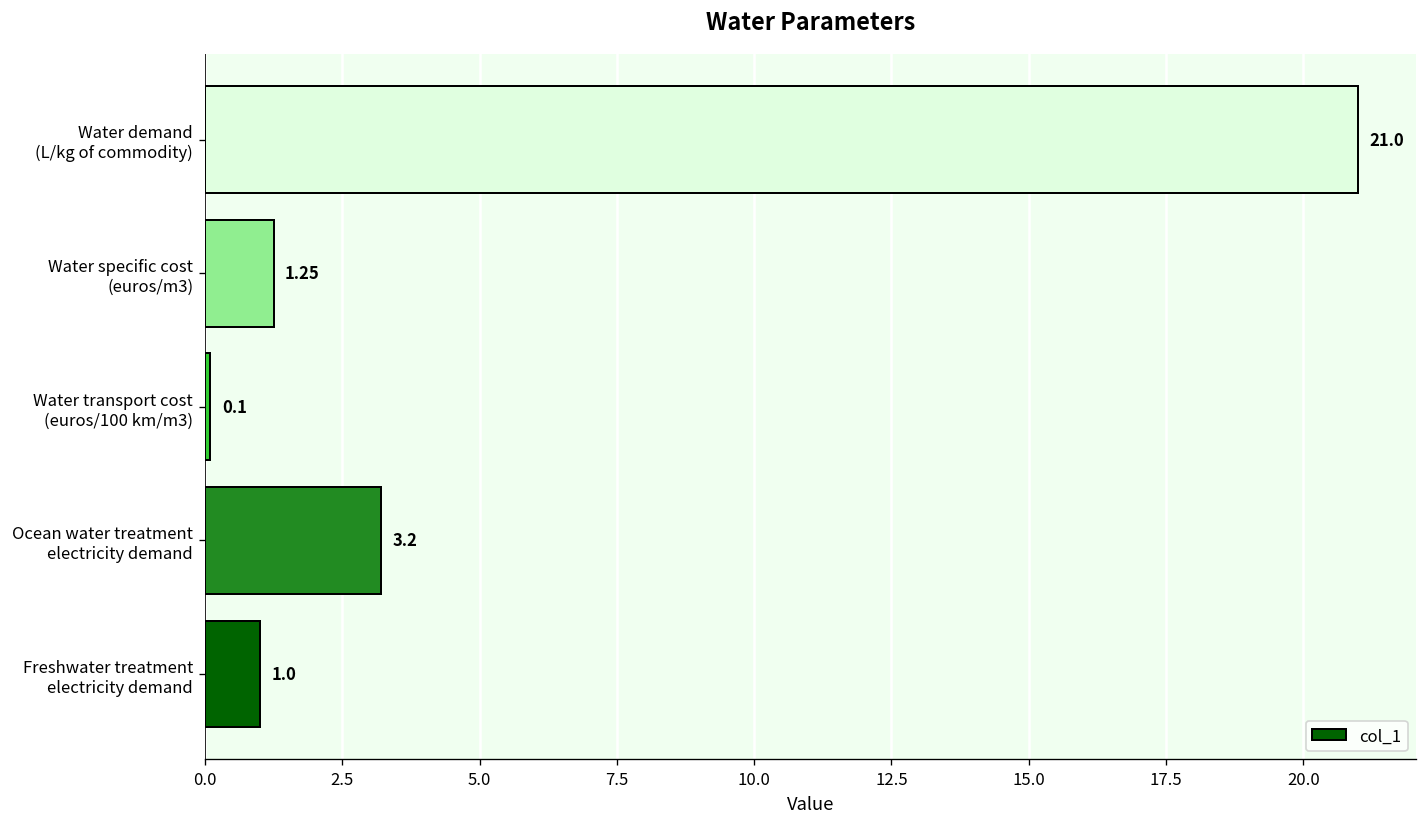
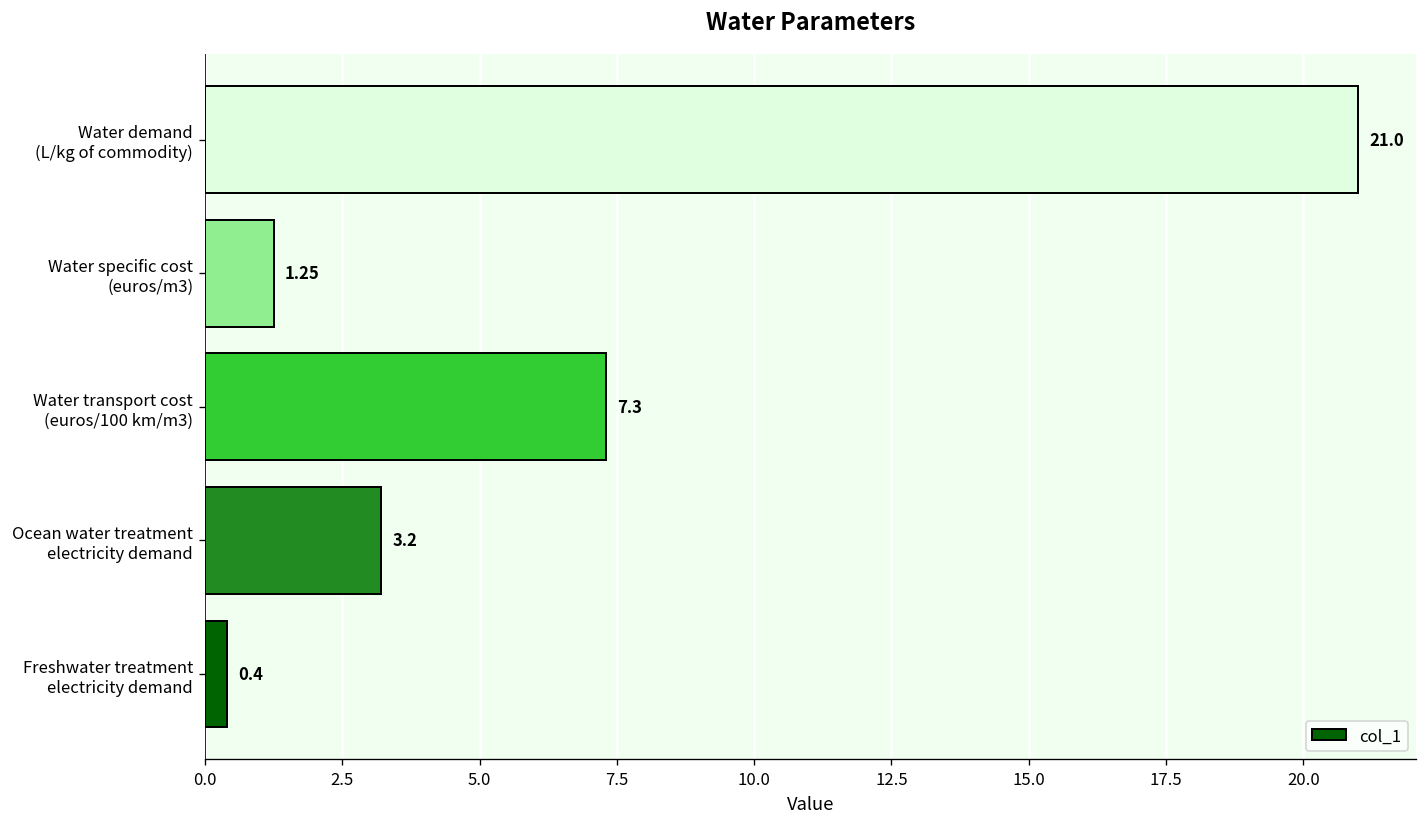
  {
    "Water demand (L/kg of commodity)": 21.0,
    "Water specific cost (euros/m3)": 1.25,
-   "Water transport cost (euros/100 km/m3)": 0.1,
+   "Water transport cost (euros/100 km/m3)": 7.3,
    "Ocean water treatment electricity demand": 3.2,
-   "Freshwater treatment electricity demand": 1.0
+   "Freshwater treatment electricity demand": 0.4
  }
